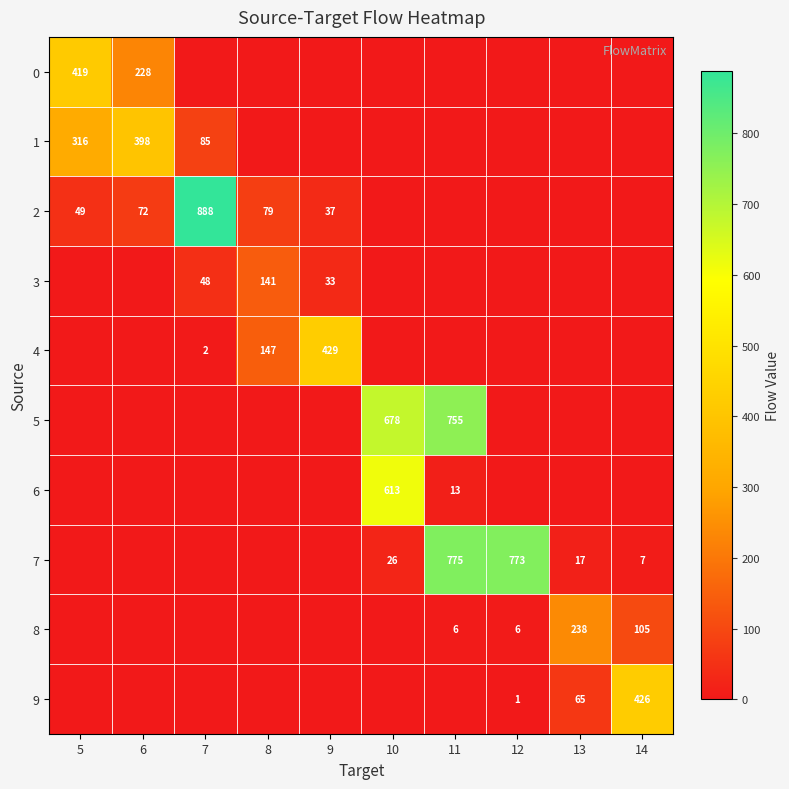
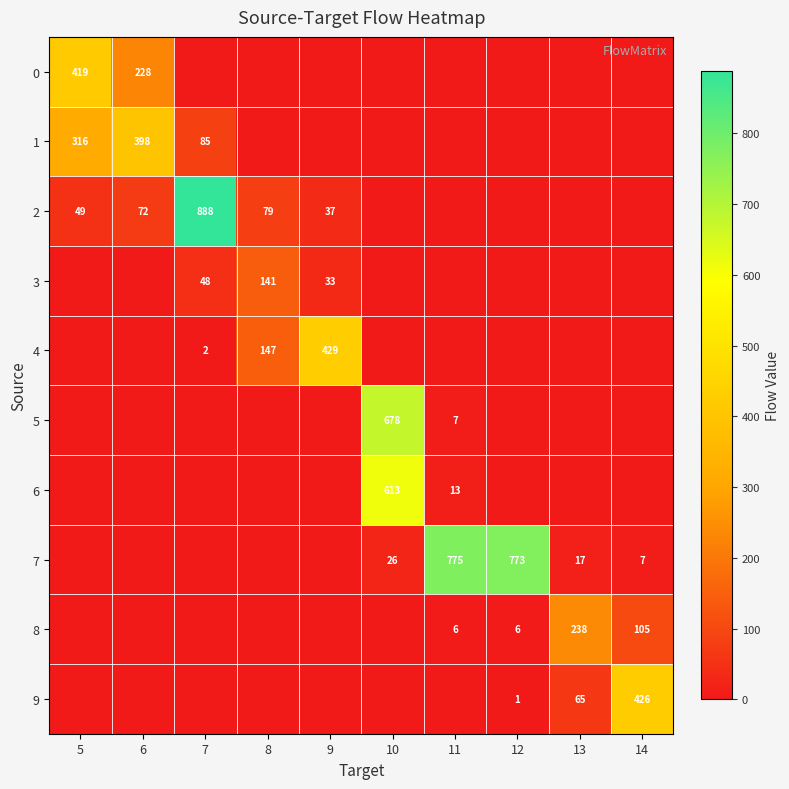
  {
    "0": {
      "5": 419,
      "6": 228
    },
    "1": {
      "5": 316,
      "6": 398,
      "7": 85
    },
    "2": {
      "5": 49,
      "6": 72,
      "7": 888,
      "8": 79,
      "9": 37
    },
    "3": {
      "7": 48,
      "8": 141,
      "9": 33
    },
    "4": {
      "7": 2,
      "8": 147,
      "9": 429
    },
    "5": {
      "10": 678,
-     "11": 755
+     "11": 7
    },
    "6": {
      "10": 613,
      "11": 13
    },
    "7": {
      "10": 26,
      "11": 775,
      "12": 773,
      "13": 17,
      "14": 7
    },
    "8": {
      "11": 6,
      "12": 6,
      "13": 238,
      "14": 105
    },
    "9": {
      "12": 1,
      "13": 65,
      "14": 426
    }
  }
